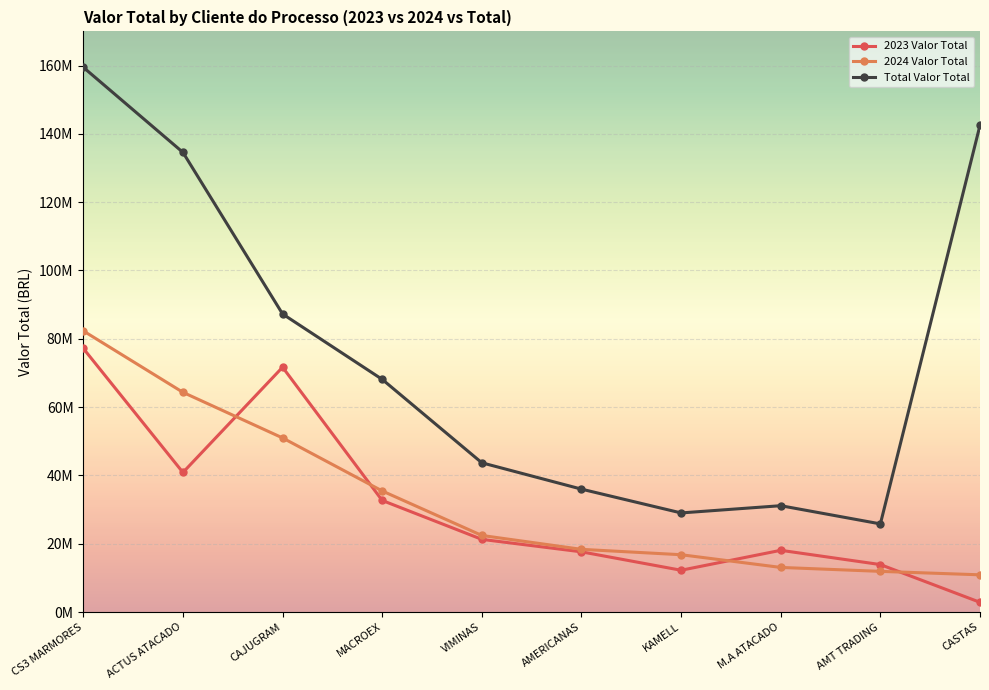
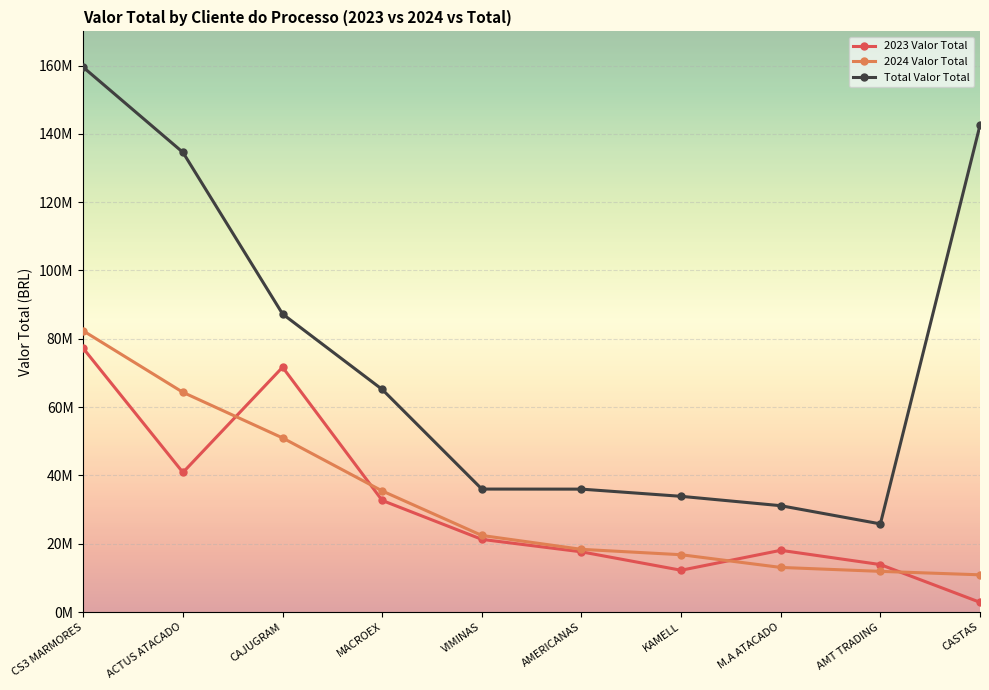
  {
    "Total Valor Total": {
      "CS3 MARMORES": 159000000,
      "ACTUS ATACADO": 135000000,
      "CAJUGRAM": 87000000,
-     "MACROEX": 68000000,
-     "VIMINAS": 44000000,
+     "MACROEX": 65000000,
+     "VIMINAS": 36000000,
      "AMERICANAS": 36000000,
-     "KAMELL": 29000000,
+     "KAMELL": 34000000,
      "M.A ATACADO": 31000000,
      "AMT TRADING": 26000000,
      "CASTAS": 143000000
    }
  }
